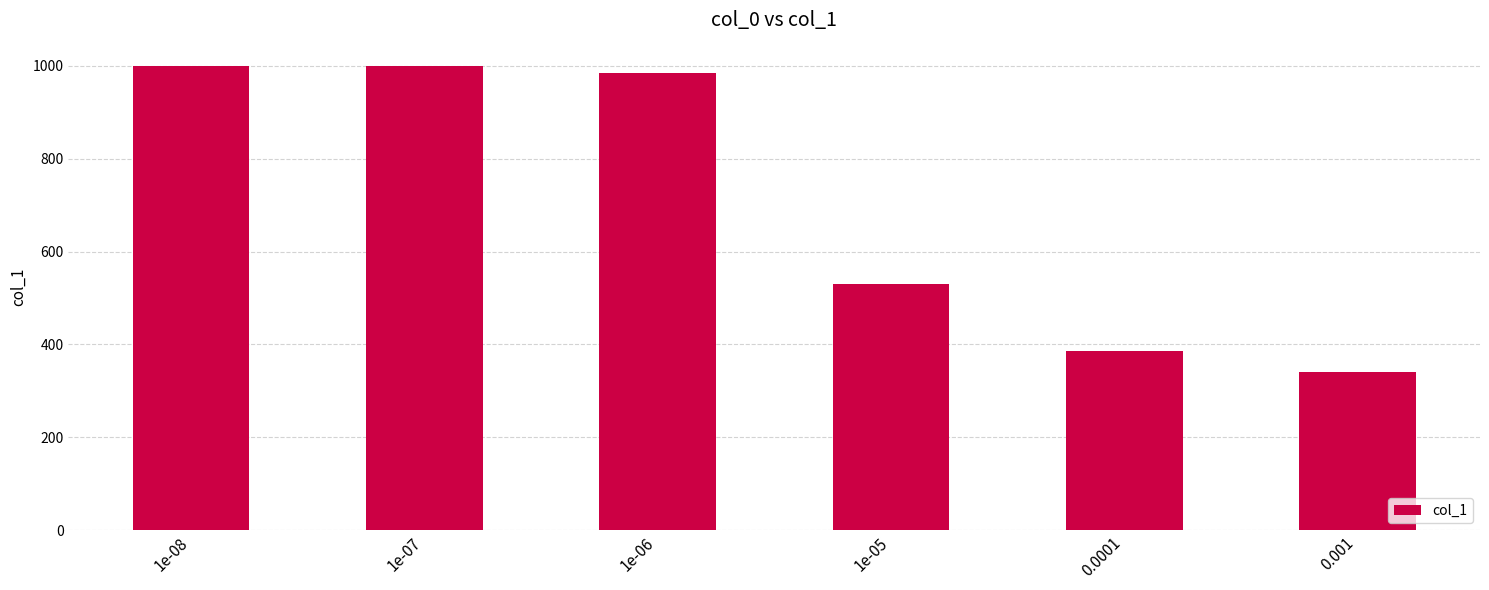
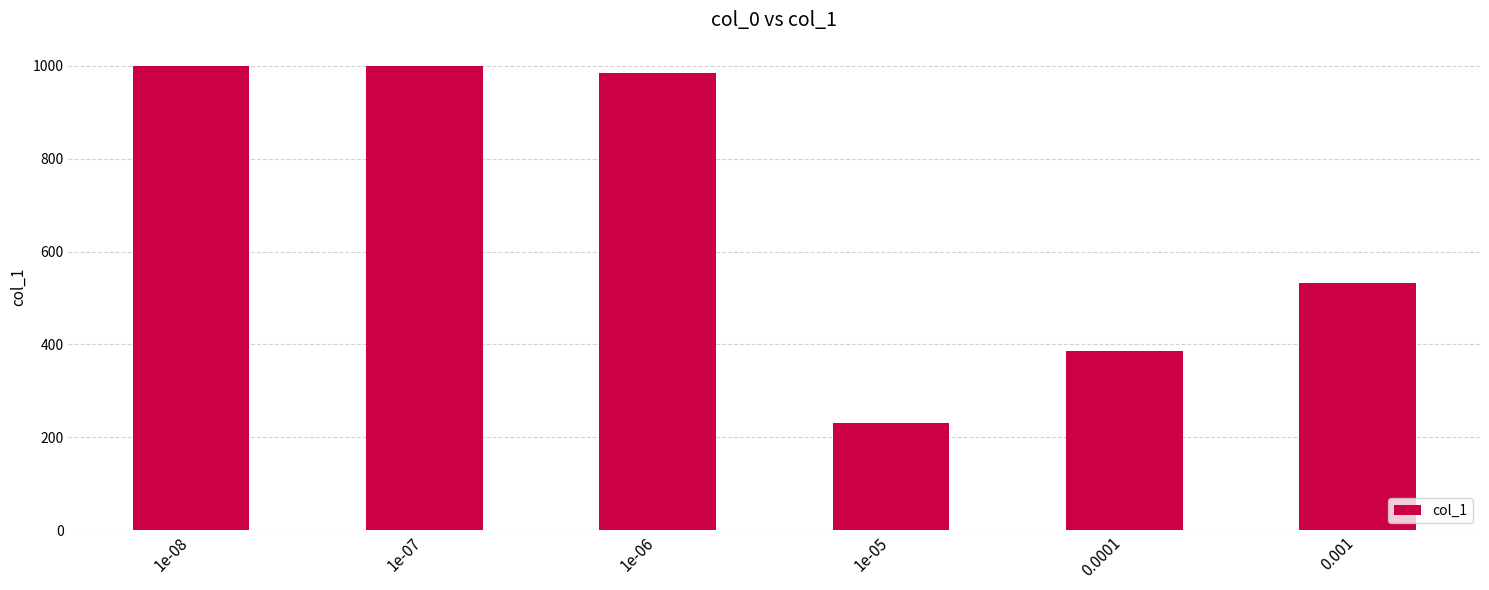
  {
    "1e-08": 1000,
    "1e-07": 1000,
    "1e-06": 980,
-   "1e-05": 530,
+   "1e-05": 230,
    "0.0001": 390,
-   "0.001": 340
+   "0.001": 530
  }
